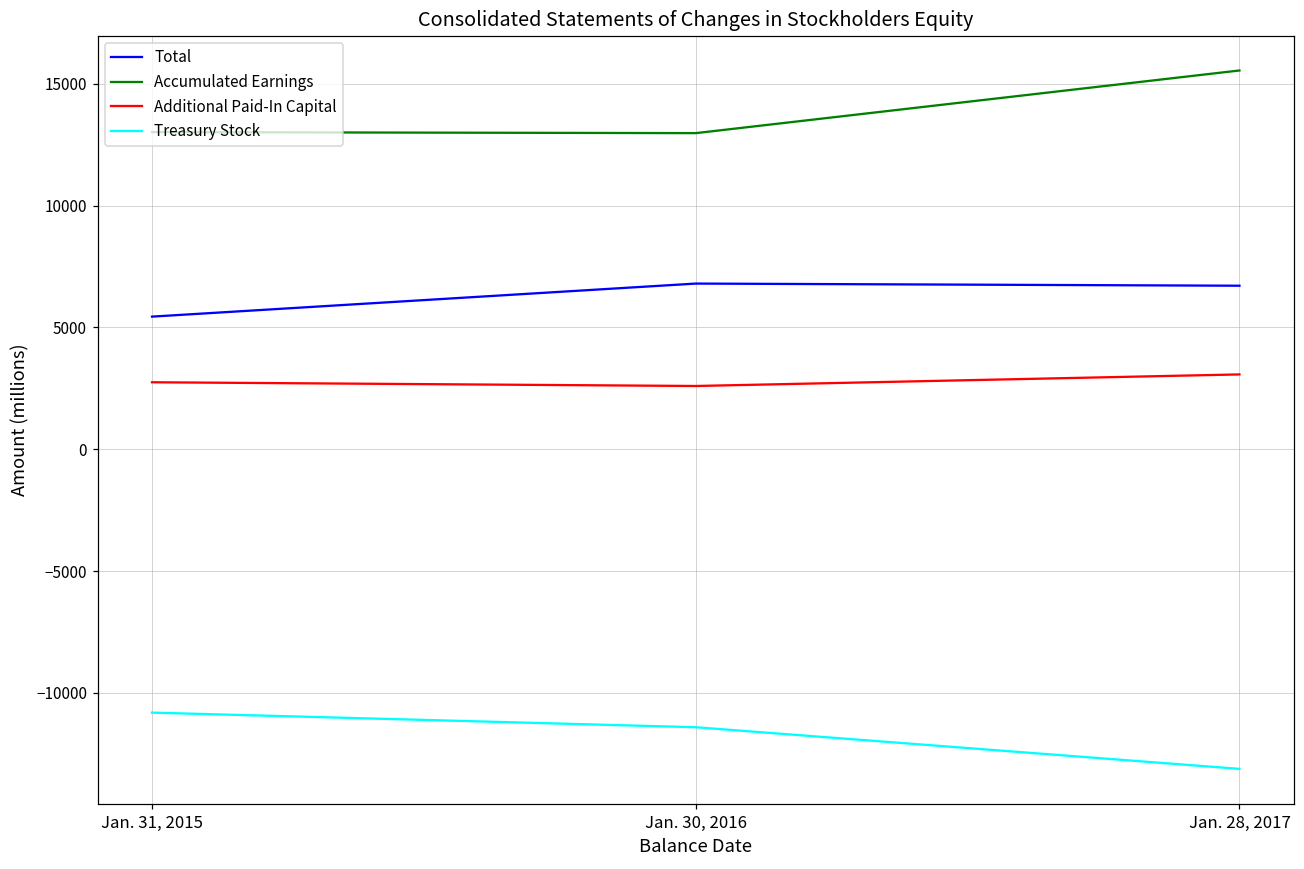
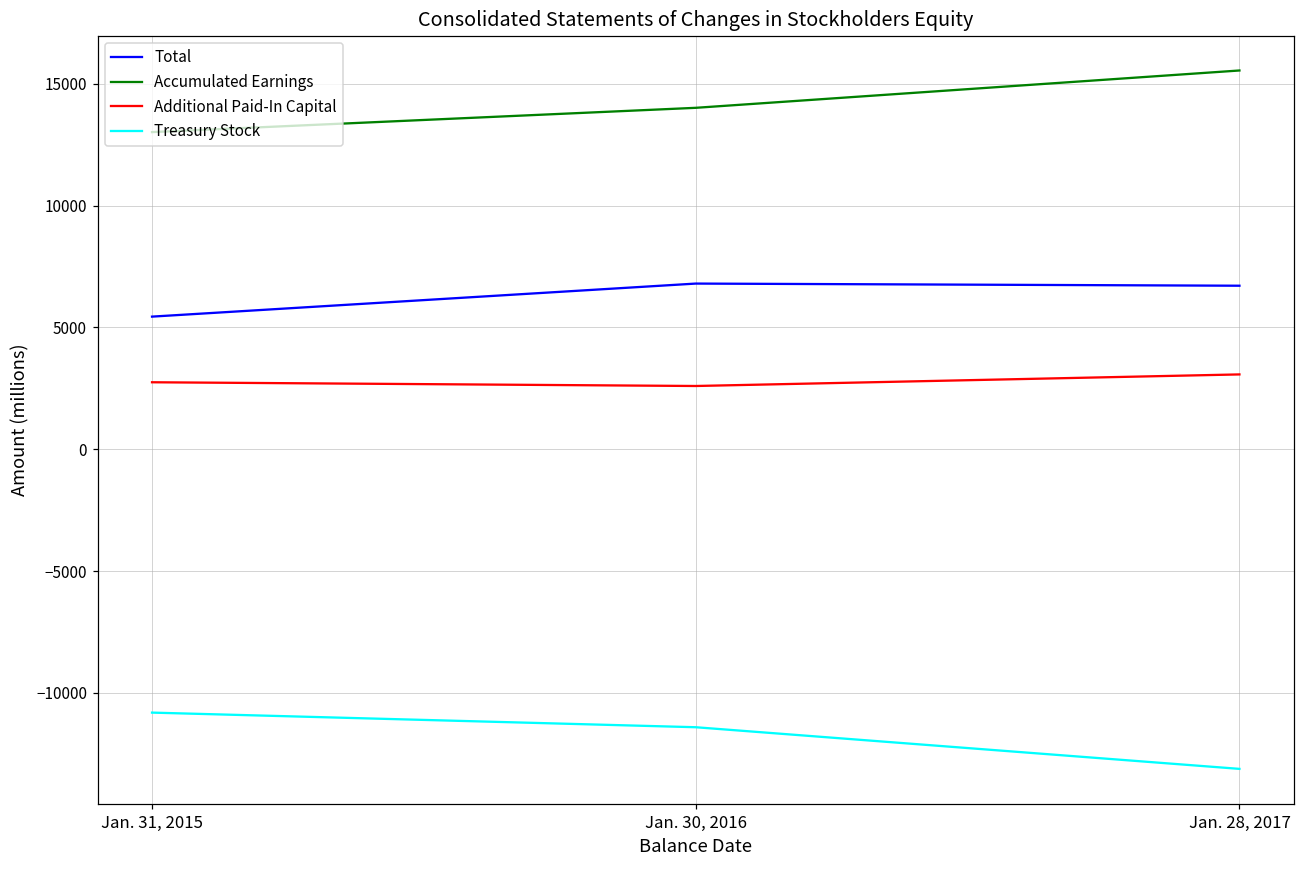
  {
    "Total": {
      "Jan. 31, 2015": 5400,
      "Jan. 30, 2016": 6800,
      "Jan. 28, 2017": 6700
    },
    "Accumulated Earnings": {
-     "Jan. 30, 2016": 13000,
+     "Jan. 30, 2016": 14000,
      "Jan. 28, 2017": 15500
    },
    "Additional Paid-In Capital": {
      "Jan. 31, 2015": 2700,
      "Jan. 30, 2016": 2600,
      "Jan. 28, 2017": 3100
    },
    "Treasury Stock": {
      "Jan. 31, 2015": -10800,
      "Jan. 30, 2016": -11400,
      "Jan. 28, 2017": -13100
    }
  }
